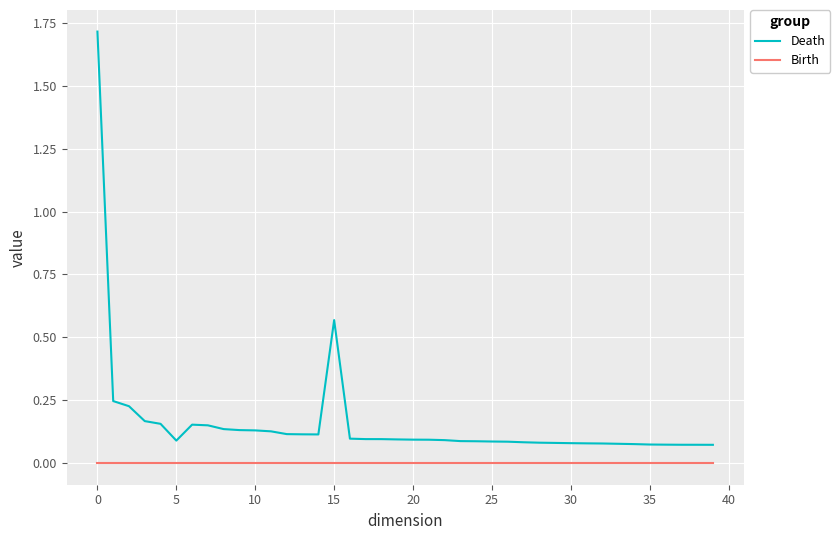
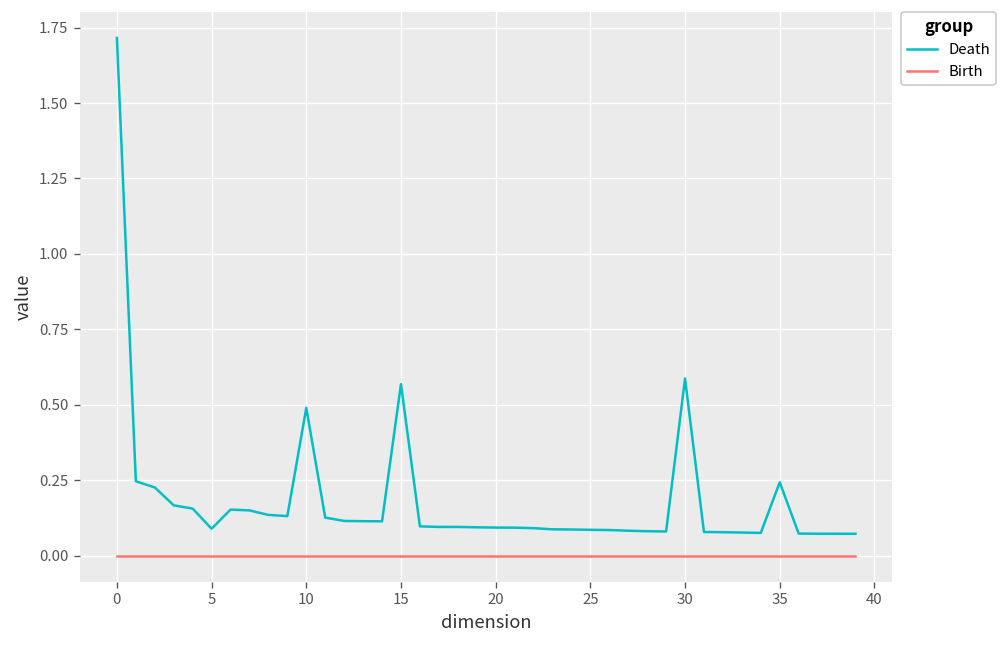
  {
    "Death": {
      "0": 1.72,
      "5": 0.09,
-     "10": 0.13,
+     "10": 0.49,
      "15": 0.57,
      "20": 0.09,
      "25": 0.09,
-     "30": 0.08,
-     "35": 0.07
+     "30": 0.59,
+     "35": 0.24
    },
    "Birth": {
      "0": 0.00,
      "5": 0.00,
      "10": 0.00,
      "15": 0.00,
      "20": 0.00,
      "25": 0.00,
      "30": 0.00,
      "35": 0.00
    }
  }
